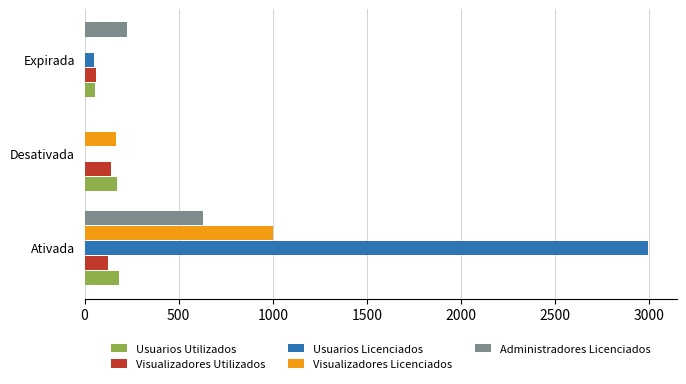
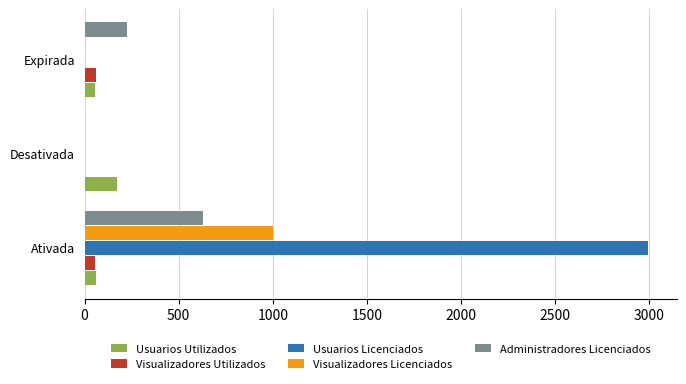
  {
    "Usuarios Utilizados": {
      "Expirada": 50,
      "Desativada": 170,
-     "Ativada": 180
+     "Ativada": 60
    },
    "Visualizadores Utilizados": {
      "Expirada": 60,
-     "Desativada": 140,
-     "Ativada": 130
+     "Desativada": 0,
+     "Ativada": 60
    },
    "Usuarios Licenciados": {
-     "Expirada": 50,
+     "Expirada": 0,
      "Ativada": 3000
    },
    "Visualizadores Licenciados": {
      "Expirada": 0,
-     "Desativada": 170,
+     "Desativada": 0,
      "Ativada": 1000
    },
    "Administradores Licenciados": {
      "Expirada": 220,
      "Ativada": 630
    }
  }
